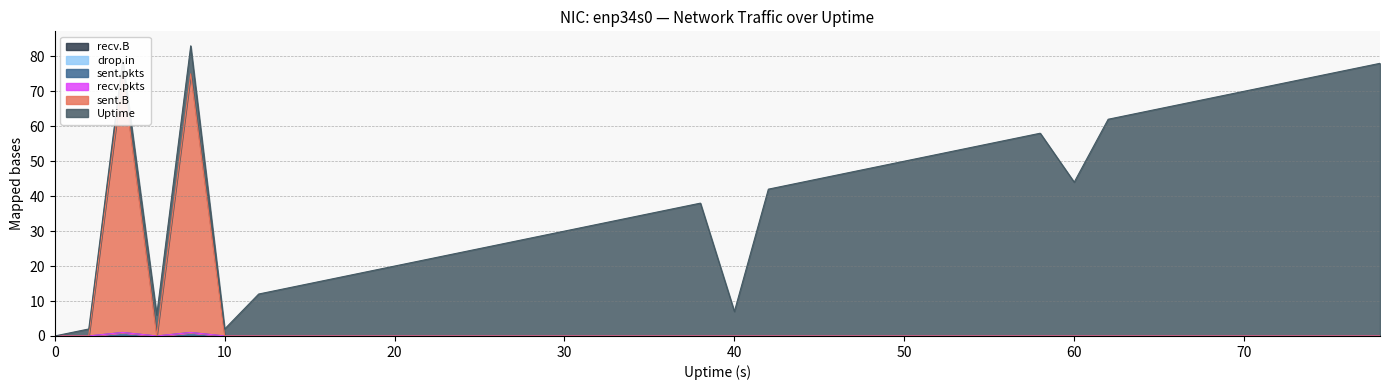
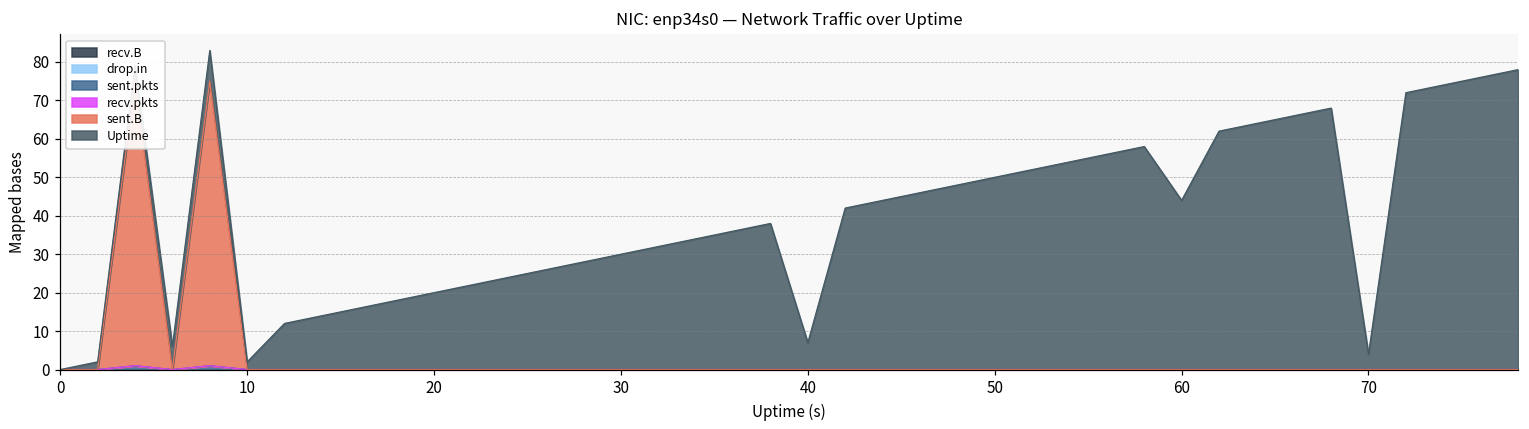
  {
    "Uptime": {
      "10": 2,
      "20": 20,
      "30": 30,
      "40": 7,
      "50": 50,
      "60": 44,
-     "70": 70
+     "70": 4
    }
  }
